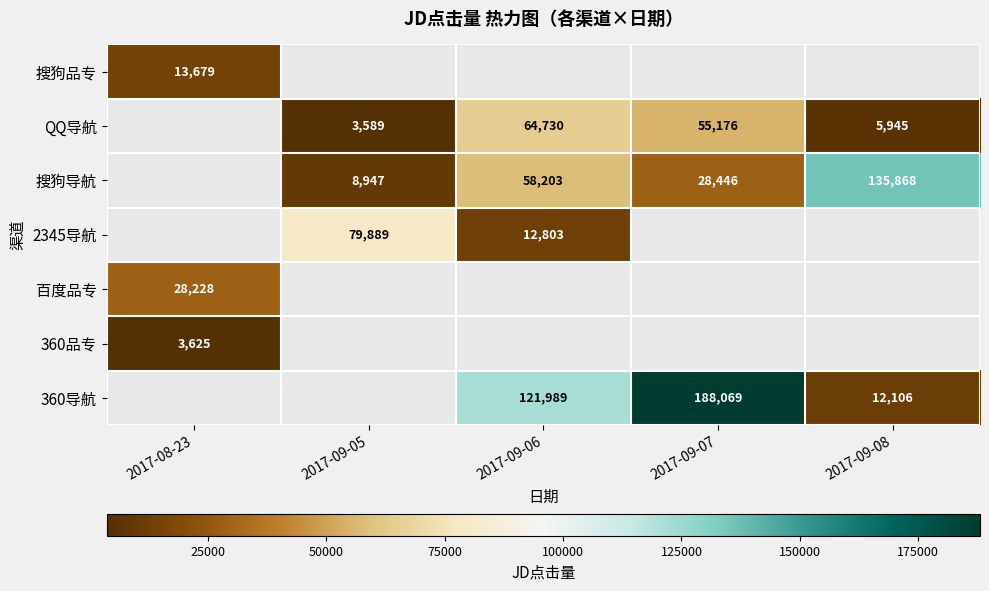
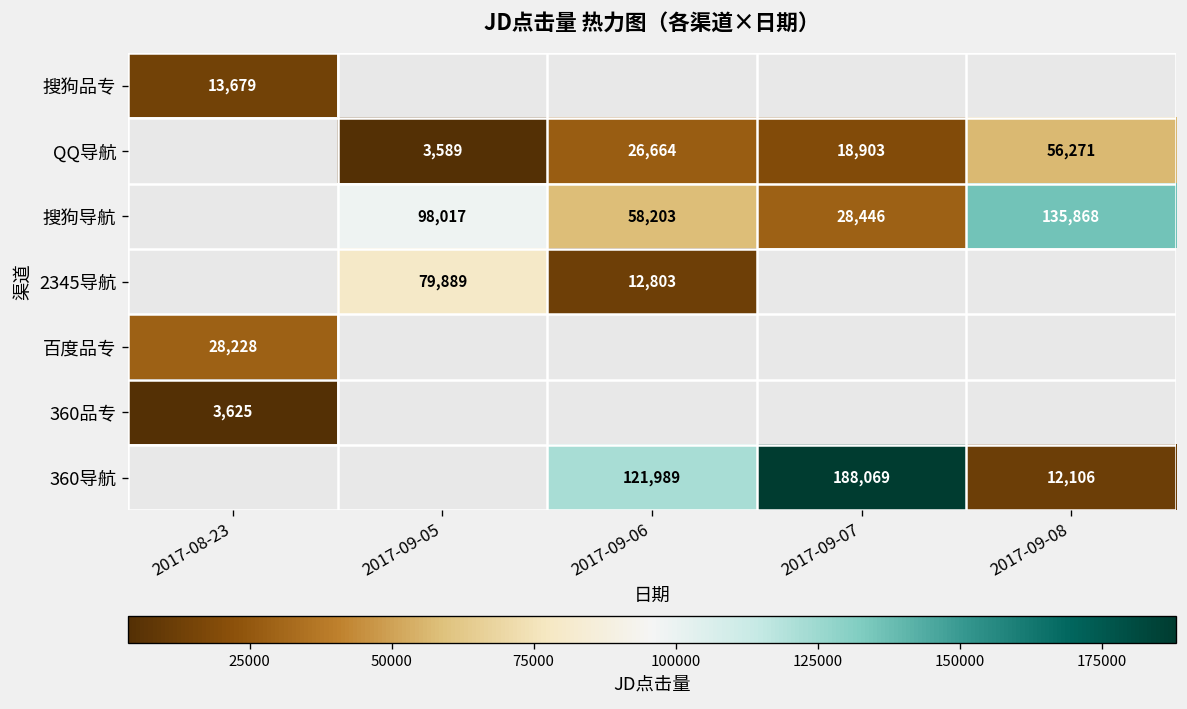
  {
    "搜狗品专": {
      "2017-08-23": "13,679"
    },
    "QQ导航": {
      "2017-09-05": "3,589",
-     "2017-09-06": "64,730",
-     "2017-09-07": "55,176",
-     "2017-09-08": "5,945"
+     "2017-09-06": "26,664",
+     "2017-09-07": "18,903",
+     "2017-09-08": "56,271"
    },
    "搜狗导航": {
-     "2017-09-05": "8,947",
+     "2017-09-05": "98,017",
      "2017-09-06": "58,203",
      "2017-09-07": "28,446",
      "2017-09-08": "135,868"
    },
    "2345导航": {
      "2017-09-05": "79,889",
      "2017-09-06": "12,803"
    },
    "百度品专": {
      "2017-08-23": "28,228"
    },
    "360品专": {
      "2017-08-23": "3,625"
    },
    "360导航": {
      "2017-09-06": "121,989",
      "2017-09-07": "188,069",
      "2017-09-08": "12,106"
    }
  }
